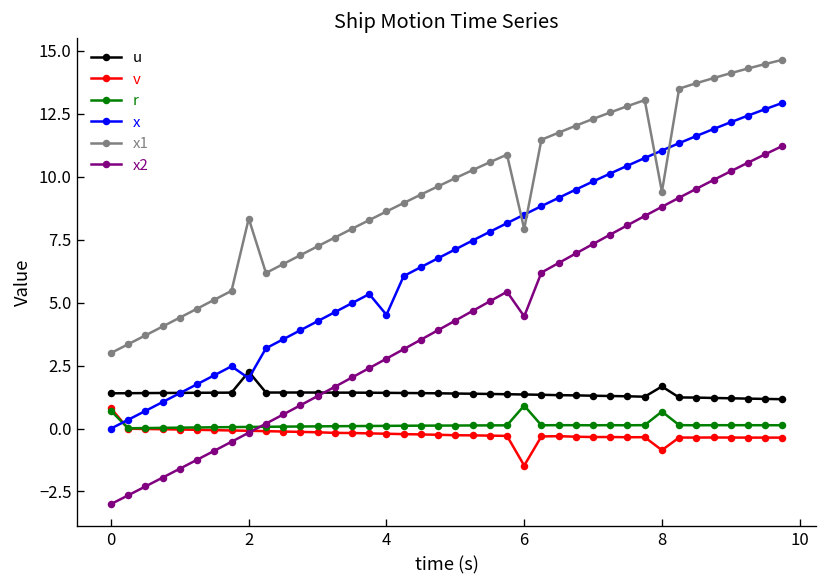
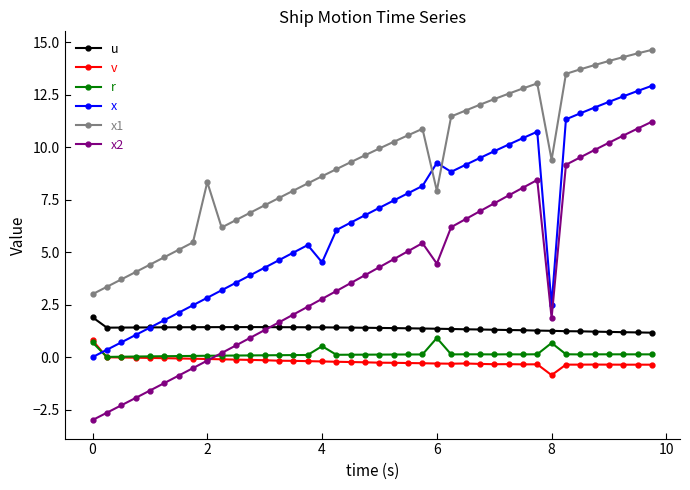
  {
    "u": {
-     "0": 1.4,
-     "2": 2.3,
+     "0": 1.9,
+     "2": 1.4,
      "4": 1.4,
      "6": 1.4,
-     "8": 1.7
+     "8": 1.3
    },
    "v": {
      "4": -0.2,
-     "6": -1.5,
+     "6": -0.3,
      "8": -0.9
    },
    "r": {
      "2": 0.1,
-     "4": 0.1,
+     "4": 0.5,
      "6": 0.9,
      "8": 0.7
    },
    "x": {
      "0": 0.0,
-     "2": 2.0,
+     "2": 2.8,
      "4": 4.5,
-     "6": 8.5,
-     "8": 11.0
+     "6": 9.3,
+     "8": 2.5
    },
    "x1": {
      "0": 3.0,
      "2": 8.3,
      "4": 8.6,
      "6": 7.9,
      "8": 9.4
    },
    "x2": {
      "0": -3.0,
      "4": 2.8,
      "6": 4.5,
-     "8": 8.8
+     "8": 1.9
    }
  }
